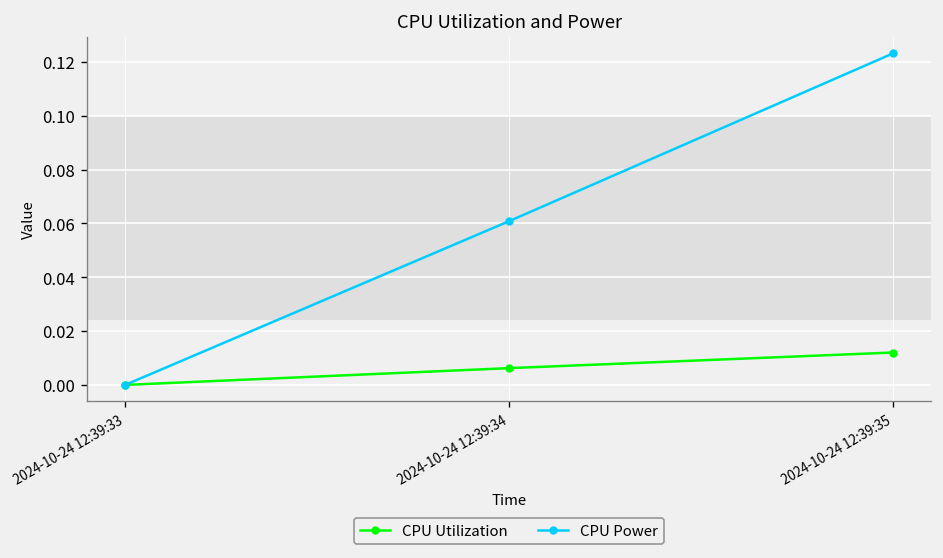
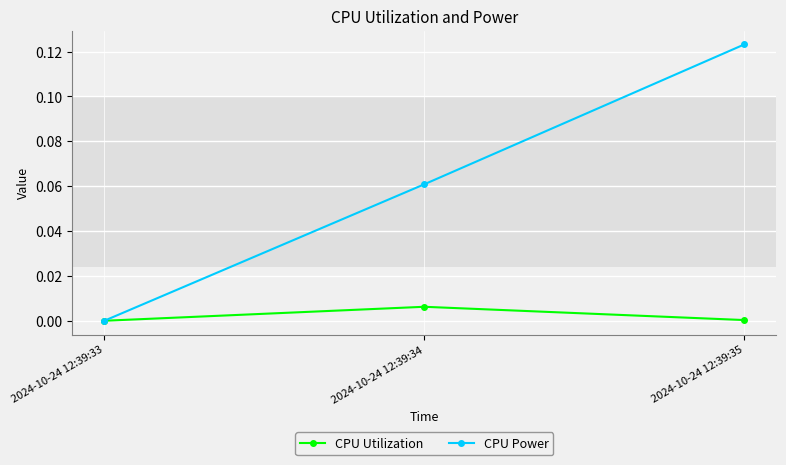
  {
    "CPU Utilization": {
      "2024-10-24 12:39:34": 0.006,
-     "2024-10-24 12:39:35": 0.012
+     "2024-10-24 12:39:35": 0.000
    },
    "CPU Power": {
      "2024-10-24 12:39:34": 0.061,
      "2024-10-24 12:39:35": 0.123
    }
  }
